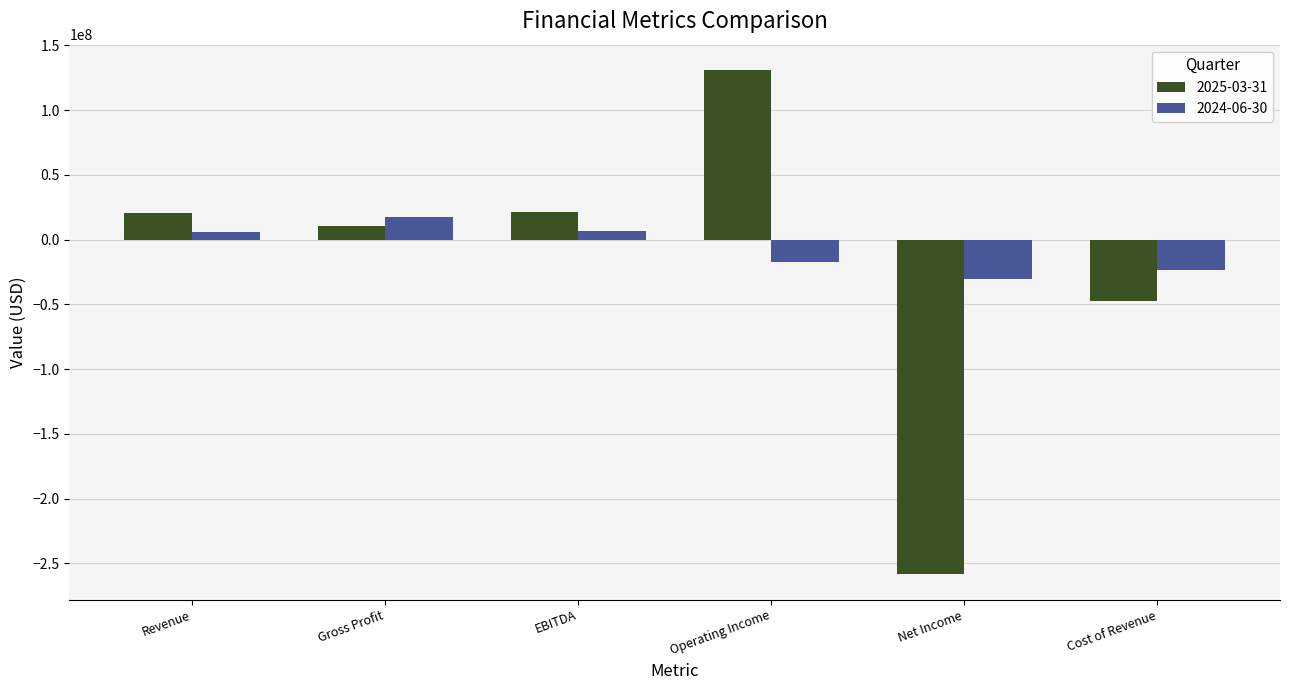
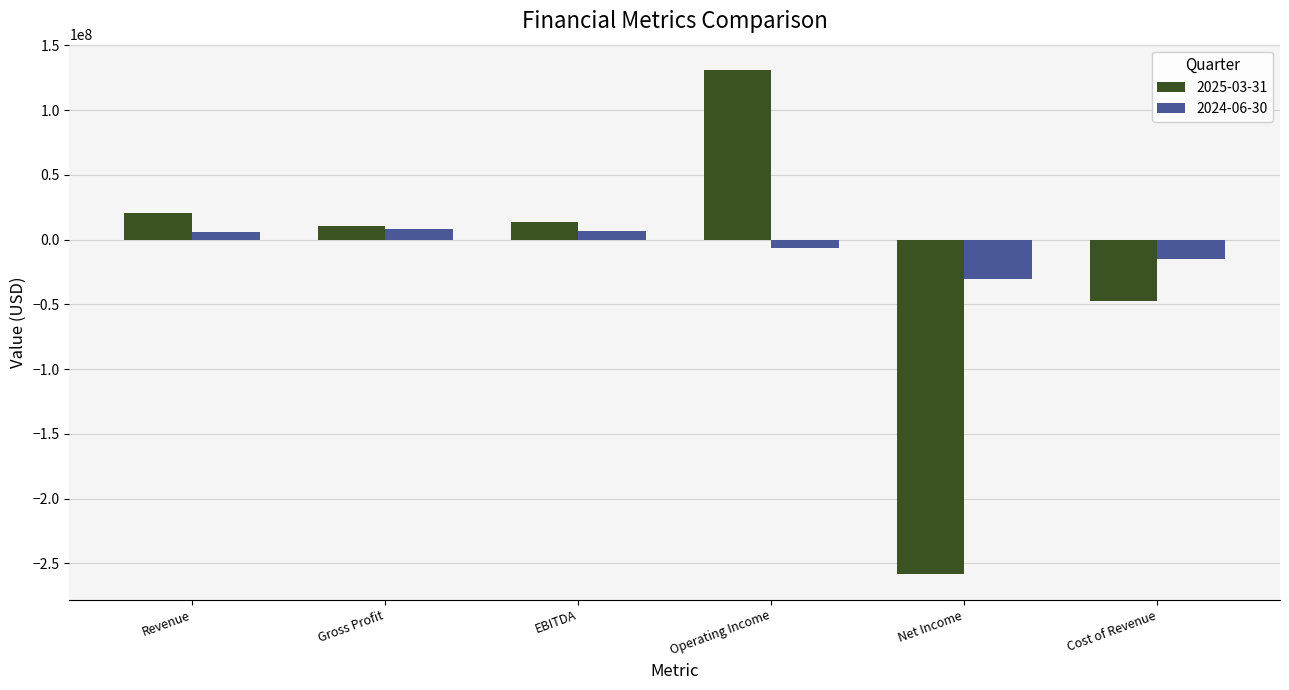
  {
    "2025-03-31": {
      "Revenue": 21000000,
      "Gross Profit": 11000000,
-     "EBITDA": 21000000,
+     "EBITDA": 14000000,
      "Operating Income": 131000000,
      "Net Income": -259000000,
      "Cost of Revenue": -47000000
    },
    "2024-06-30": {
      "Revenue": 6000000,
-     "Gross Profit": 17000000,
+     "Gross Profit": 8000000,
      "EBITDA": 7000000,
-     "Operating Income": -17000000,
+     "Operating Income": -6000000,
      "Net Income": -31000000,
-     "Cost of Revenue": -23000000
+     "Cost of Revenue": -15000000
    }
  }
